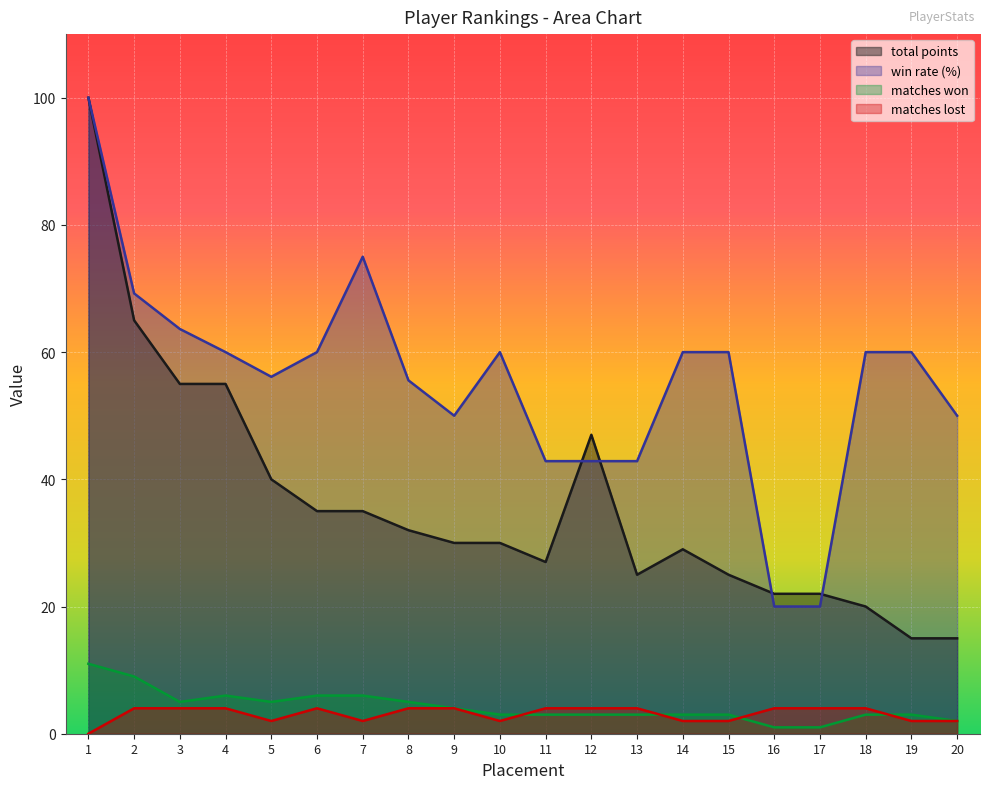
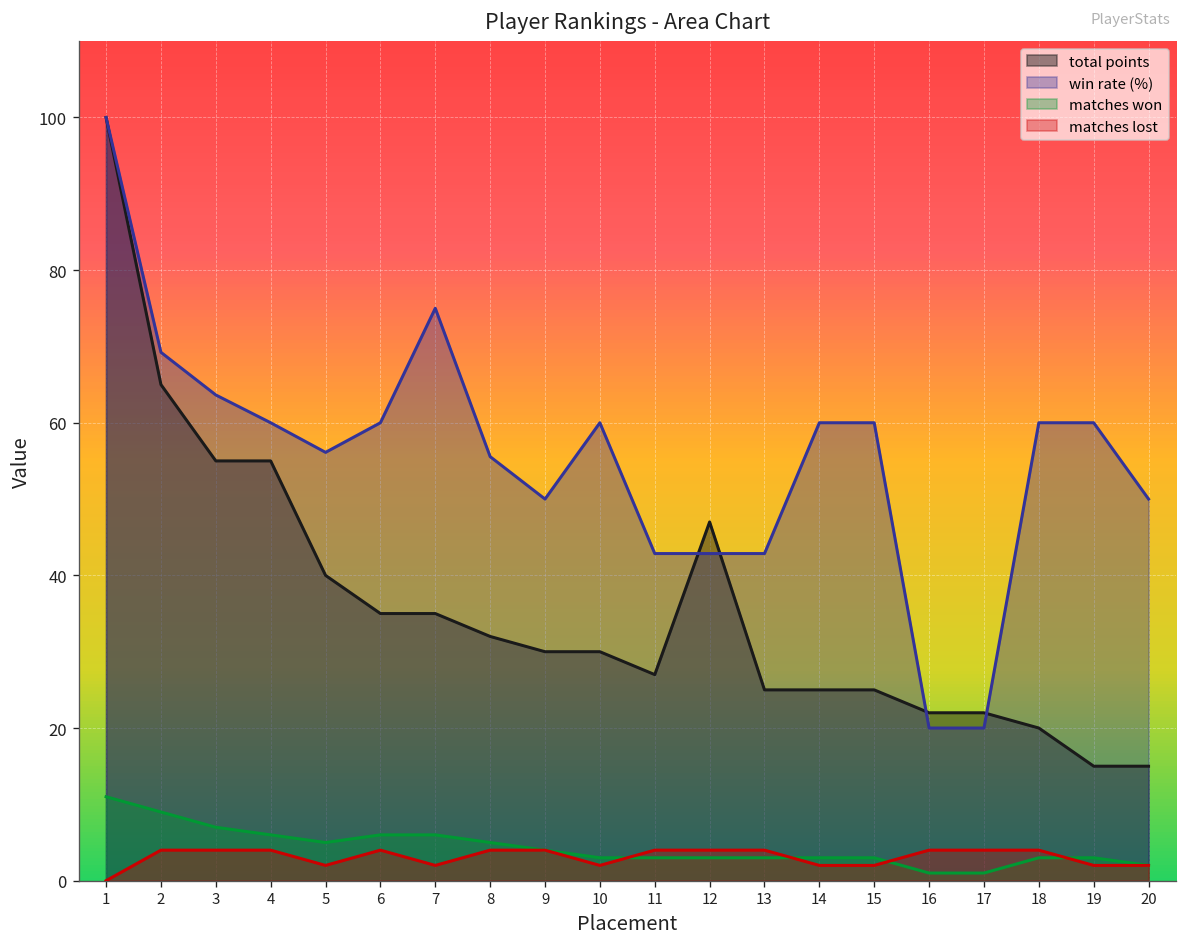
  {
    "total points": {
      "2": 65,
      "3": 55,
      "4": 55,
      "5": 40,
      "6": 35,
      "7": 35,
      "8": 32,
      "9": 30,
      "10": 30,
      "11": 27,
      "12": 47,
      "13": 25,
-     "14": 29,
+     "14": 25,
      "15": 25,
      "16": 22,
      "17": 22,
      "18": 20,
      "19": 15,
      "20": 15
    },
    "win rate (%)": {
      "2": 69,
      "3": 64,
      "4": 60,
      "5": 56,
      "6": 60,
      "7": 75,
      "8": 56,
      "9": 50,
      "10": 60,
      "11": 43,
      "12": 43,
      "13": 43,
      "14": 60,
      "15": 60,
      "16": 20,
      "17": 20,
      "18": 60,
      "19": 60,
      "20": 50
    },
    "matches won": {
      "1": 11,
      "2": 9,
-     "3": 5,
+     "3": 7,
      "4": 6,
      "5": 5,
      "6": 6,
      "7": 6,
      "8": 5,
      "10": 3,
      "11": 3,
      "12": 3,
      "13": 3,
      "14": 3,
      "15": 3,
      "16": 1,
      "17": 1,
      "18": 3,
      "19": 3
    },
    "matches lost": {
      "1": 0,
      "2": 4,
      "3": 4,
      "4": 4,
      "5": 2,
      "6": 4,
      "7": 2,
      "8": 4,
      "10": 2,
      "11": 4,
      "12": 4,
      "13": 4,
      "14": 2,
      "15": 2,
      "16": 4,
      "17": 4,
      "18": 4,
      "19": 2
    }
  }
